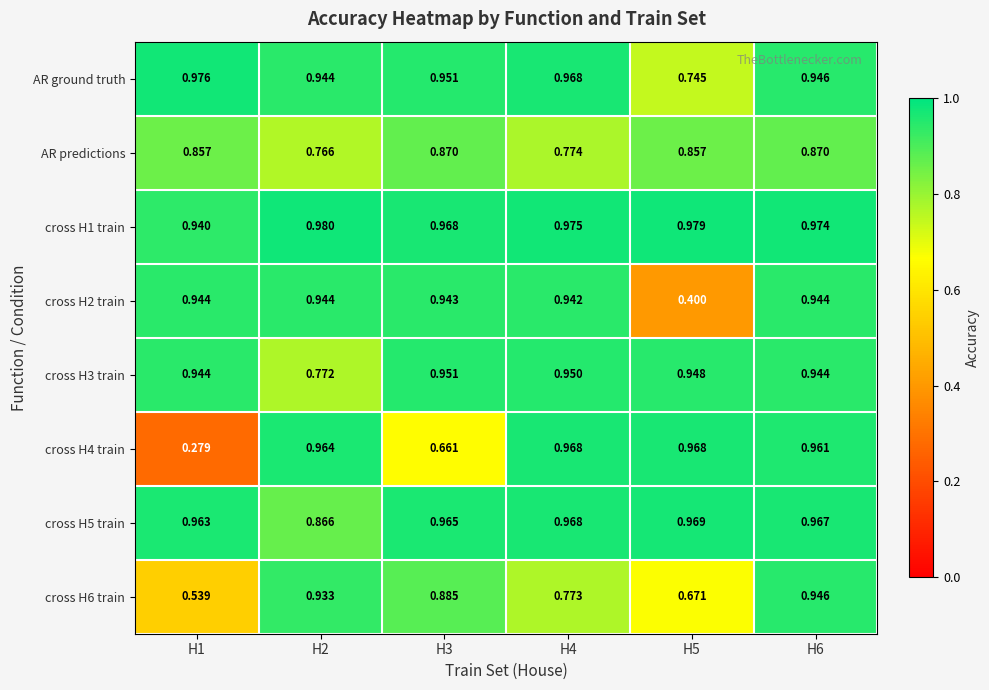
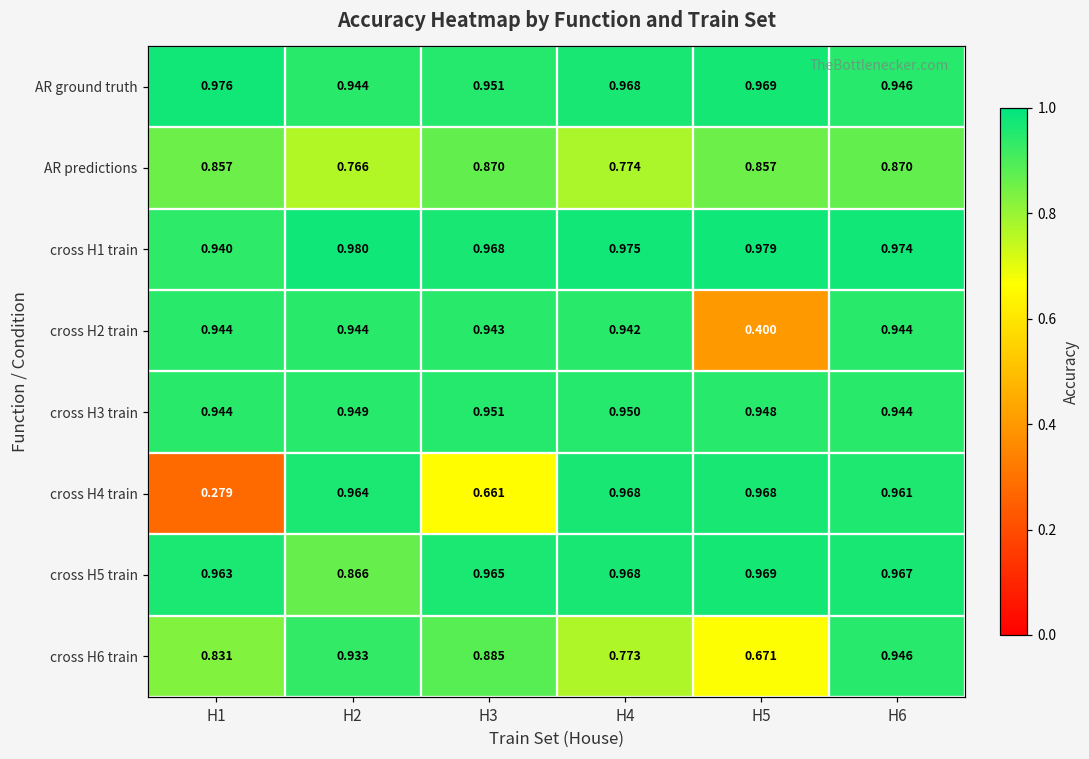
  {
    "AR ground truth": {
      "H1": 0.976,
      "H2": 0.944,
      "H3": 0.951,
      "H4": 0.968,
-     "H5": 0.745
+     "H5": 0.969
    },
    "AR predictions": {
      "H1": 0.857,
      "H2": 0.766,
      "H3": 0.870,
      "H4": 0.774,
      "H5": 0.857,
      "H6": 0.870
    },
    "cross H1 train": {
      "H1": 0.940,
      "H2": 0.980,
      "H3": 0.968,
      "H4": 0.975,
      "H5": 0.979,
      "H6": 0.974
    },
    "cross H2 train": {
      "H1": 0.944,
      "H2": 0.944,
      "H3": 0.943,
      "H4": 0.942,
      "H5": 0.400,
      "H6": 0.944
    },
    "cross H3 train": {
      "H1": 0.944,
-     "H2": 0.772,
+     "H2": 0.949,
      "H3": 0.951,
      "H4": 0.950,
      "H5": 0.948,
      "H6": 0.944
    },
    "cross H4 train": {
      "H1": 0.279,
      "H2": 0.964,
      "H3": 0.661,
      "H4": 0.968,
      "H5": 0.968,
      "H6": 0.961
    },
    "cross H5 train": {
      "H1": 0.963,
      "H2": 0.866,
      "H3": 0.965,
      "H4": 0.968,
      "H5": 0.969,
      "H6": 0.967
    },
    "cross H6 train": {
-     "H1": 0.539,
+     "H1": 0.831,
      "H2": 0.933,
      "H3": 0.885,
      "H4": 0.773,
      "H5": 0.671,
      "H6": 0.946
    }
  }
